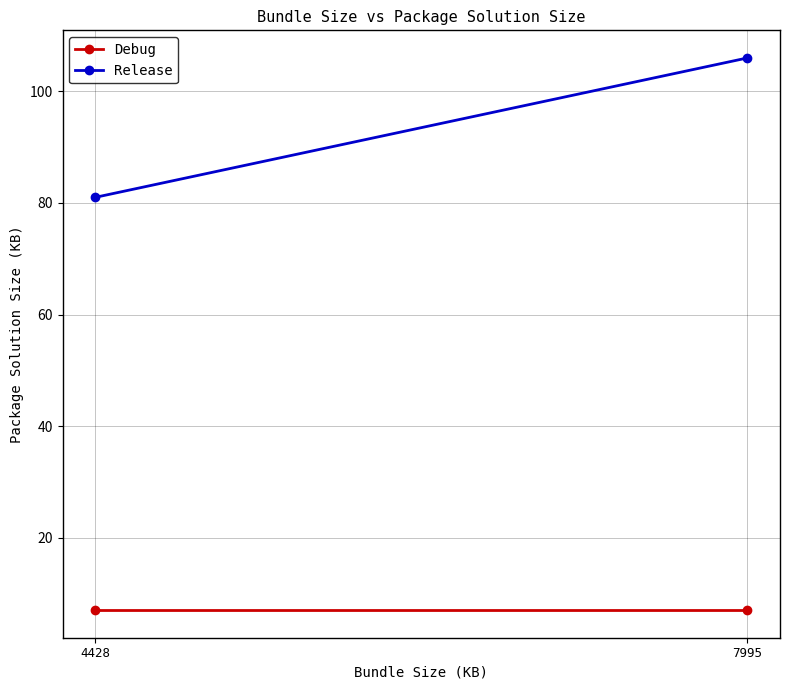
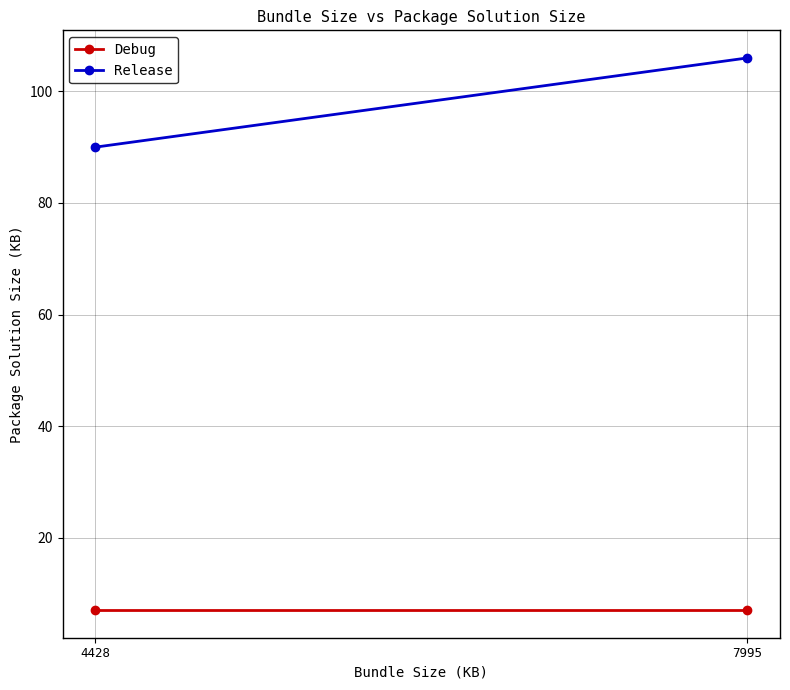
  {
    "Debug": {
      "4428": 7,
      "7995": 7
    },
    "Release": {
-     "4428": 81,
+     "4428": 90,
      "7995": 106
    }
  }
